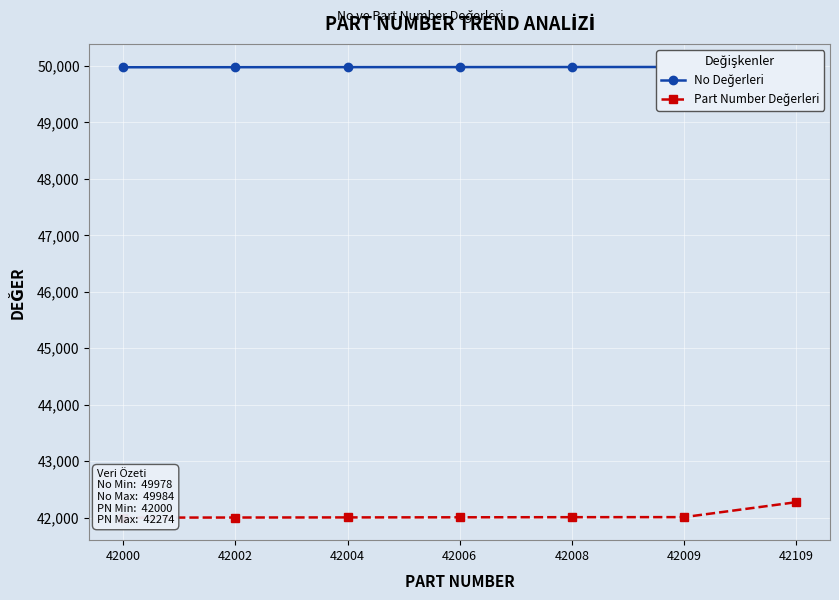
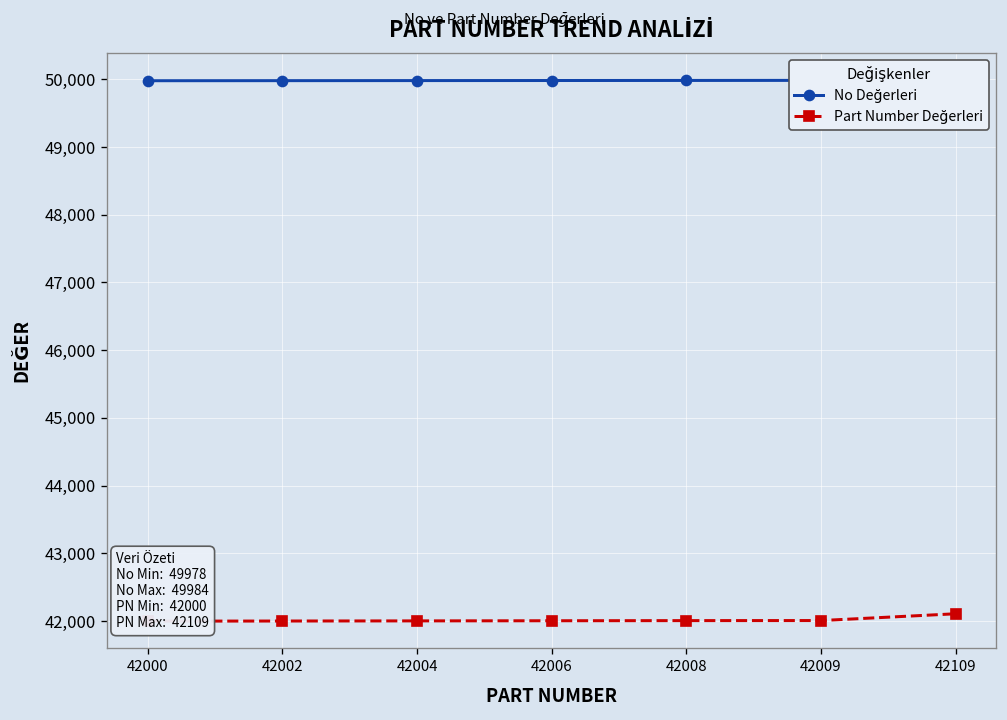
  {
    "No Değerleri": {
      "42000": "50,000",
      "42002": "50,000",
      "42004": "50,000",
      "42006": "50,000",
      "42008": "50,000"
    },
    "Part Number Değerleri": {
-     "42109": "42274"
+     "42109": "42109"
    }
  }
